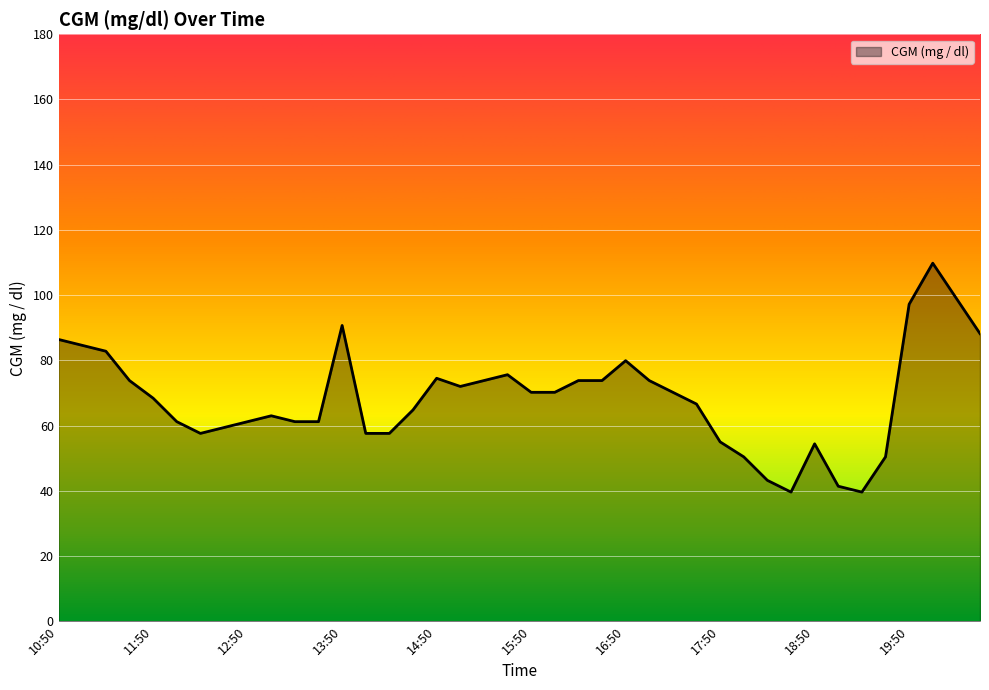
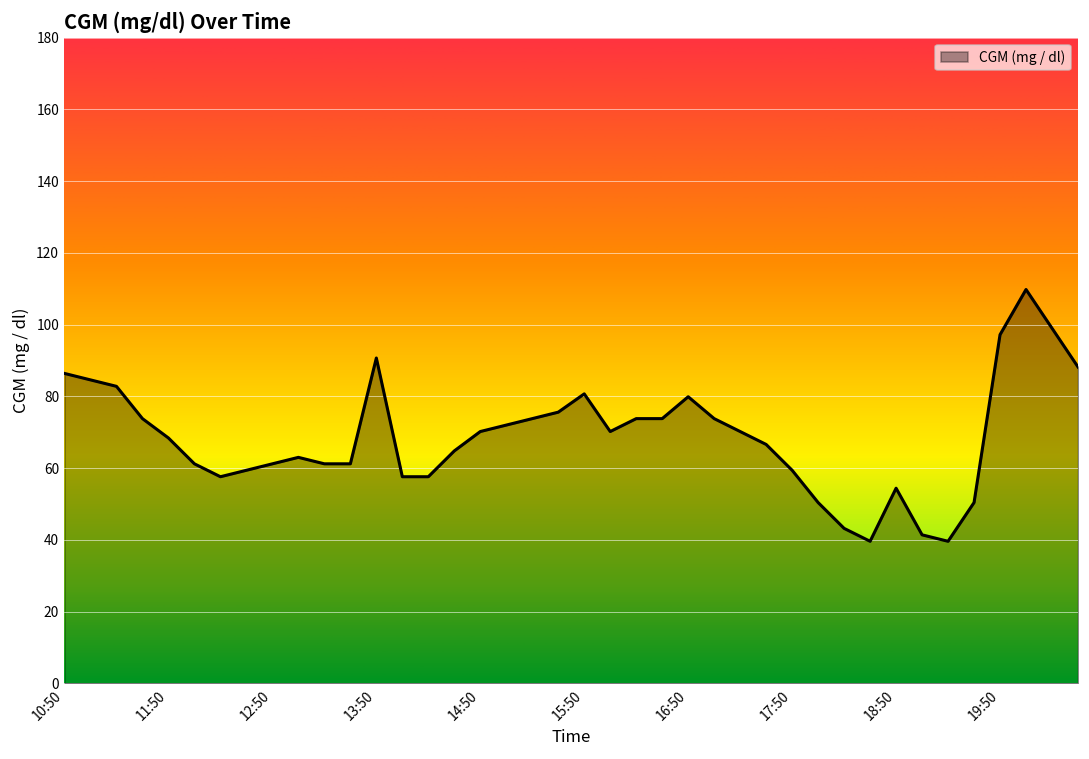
  {
    "10:50": 86,
    "11:50": 68,
    "12:50": 61,
    "13:50": 91,
-   "14:50": 75,
-   "15:50": 70,
+   "14:50": 70,
+   "15:50": 81,
    "16:50": 80,
-   "17:50": 55,
+   "17:50": 59,
    "18:50": 54,
    "19:50": 97
  }
